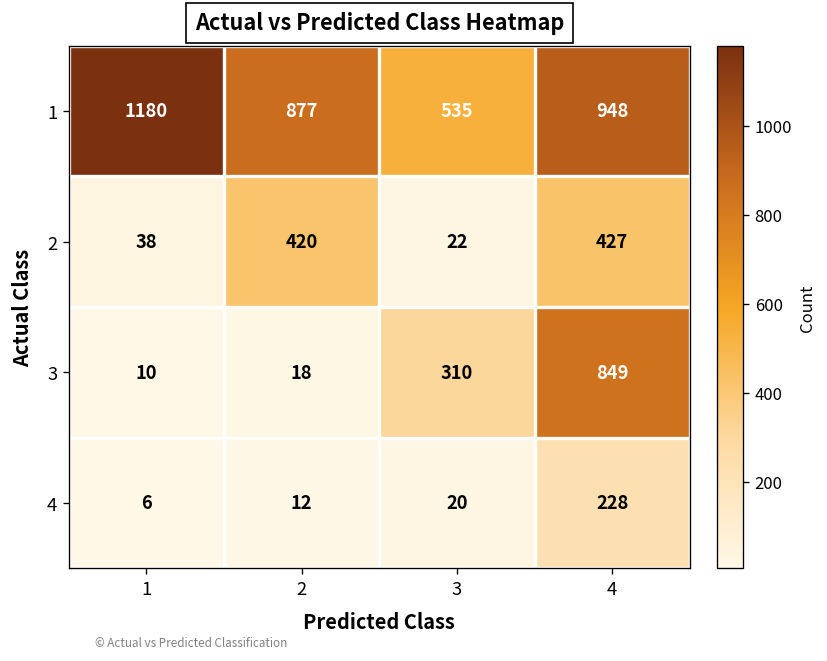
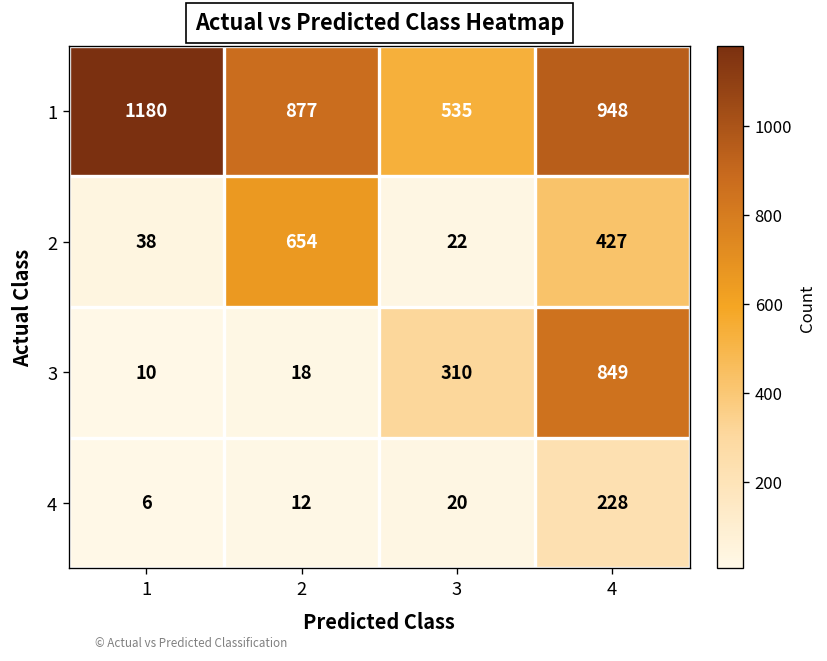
  {
    "1": {
      "1": 1180,
      "2": 877,
      "3": 535,
      "4": 948
    },
    "2": {
      "1": 38,
-     "2": 420,
+     "2": 654,
      "3": 22,
      "4": 427
    },
    "3": {
      "1": 10,
      "2": 18,
      "3": 310,
      "4": 849
    },
    "4": {
      "1": 6,
      "2": 12,
      "3": 20,
      "4": 228
    }
  }
